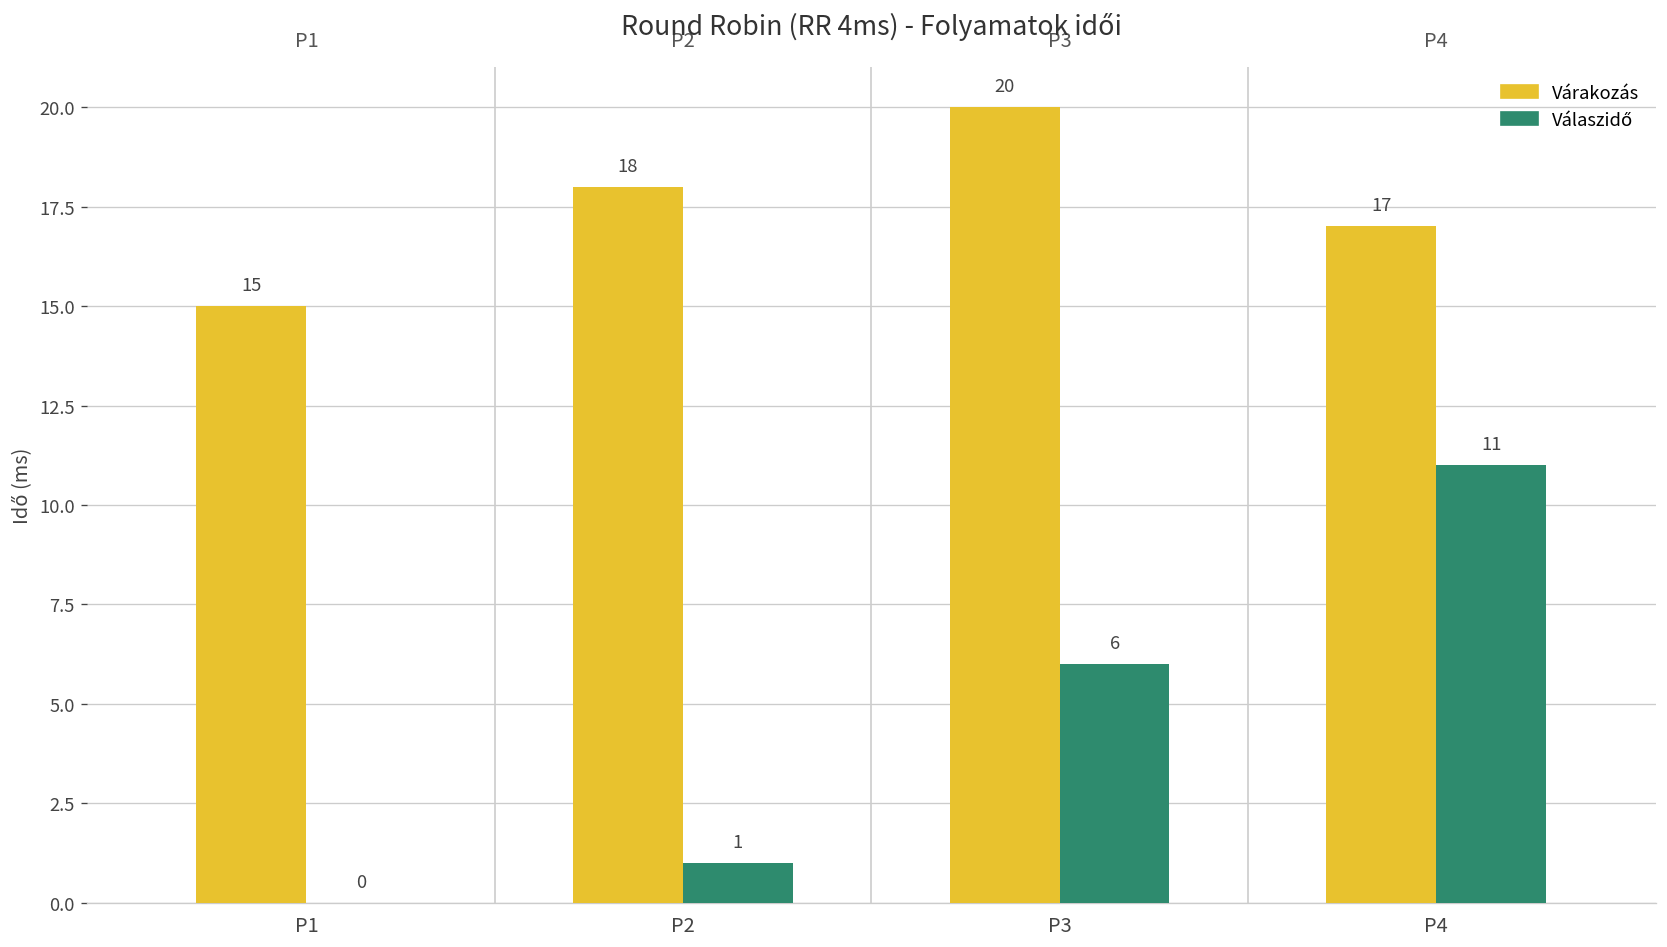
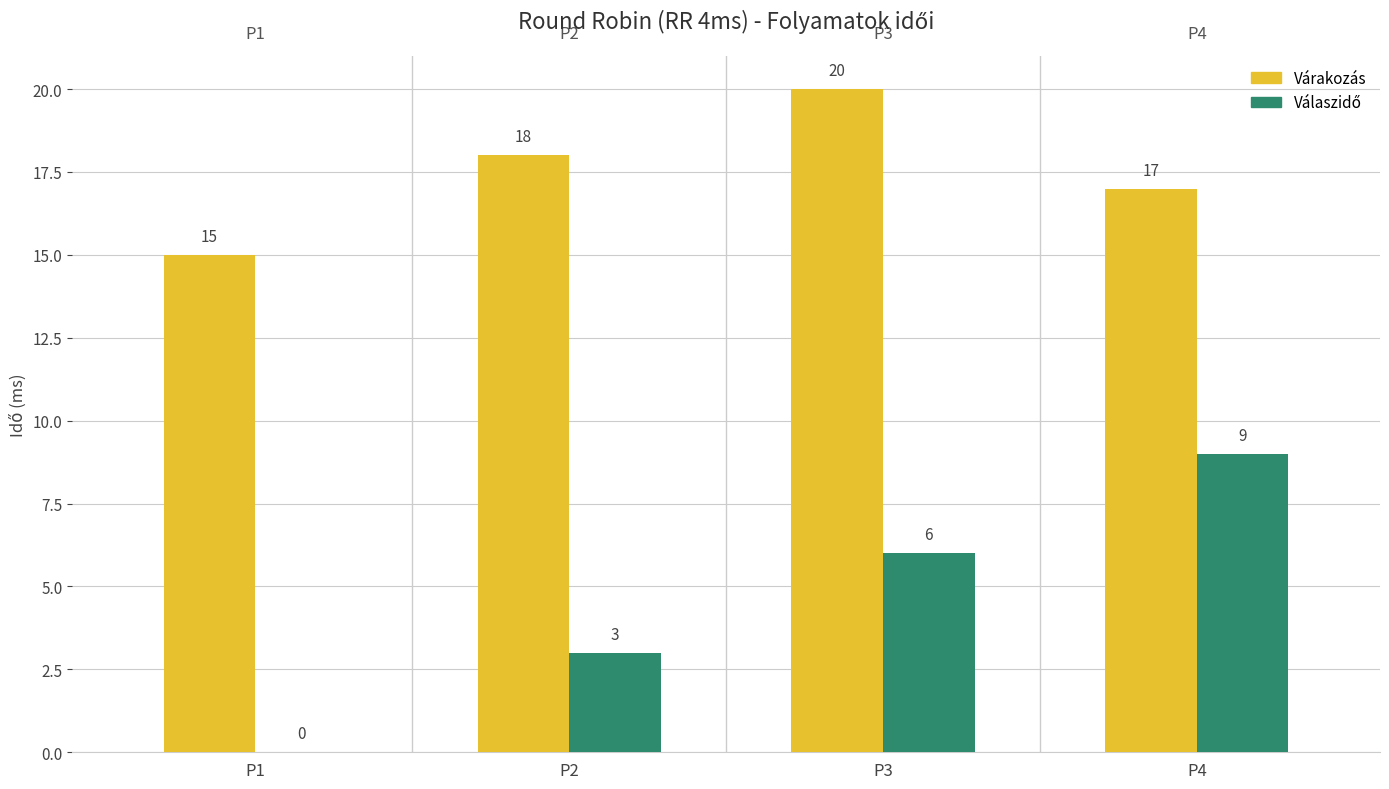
  {
    "Várakozás": {
      "P1": 15,
      "P2": 18,
      "P3": 20,
      "P4": 17
    },
    "Válaszidő": {
      "P1": 0,
-     "P2": 1,
+     "P2": 3,
      "P3": 6,
-     "P4": 11
+     "P4": 9
    }
  }
